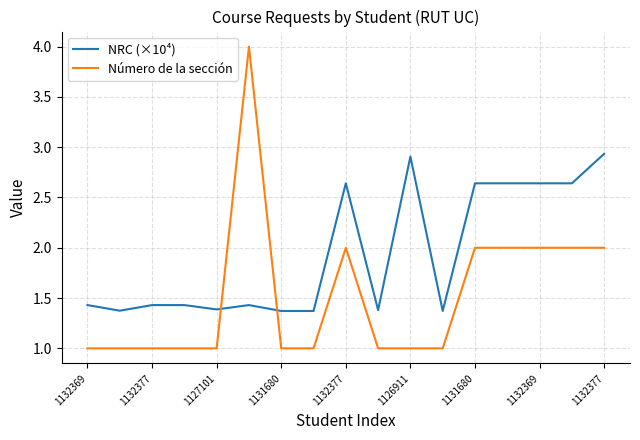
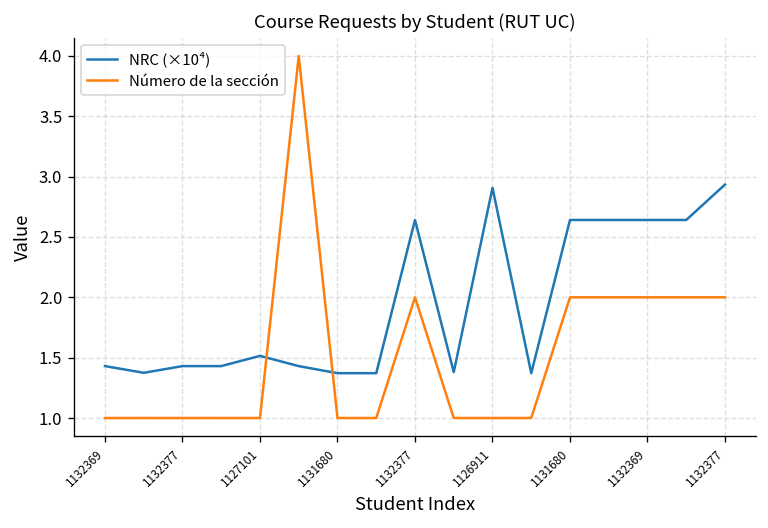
  {
    "NRC (×10⁴)": {
-     "1127101": 1.39,
+     "1127101": 1.51,
      "1126911": 2.91
    },
    "Número de la sección": {
      "1127101": 1.00,
      "1126911": 1.00
    }
  }
